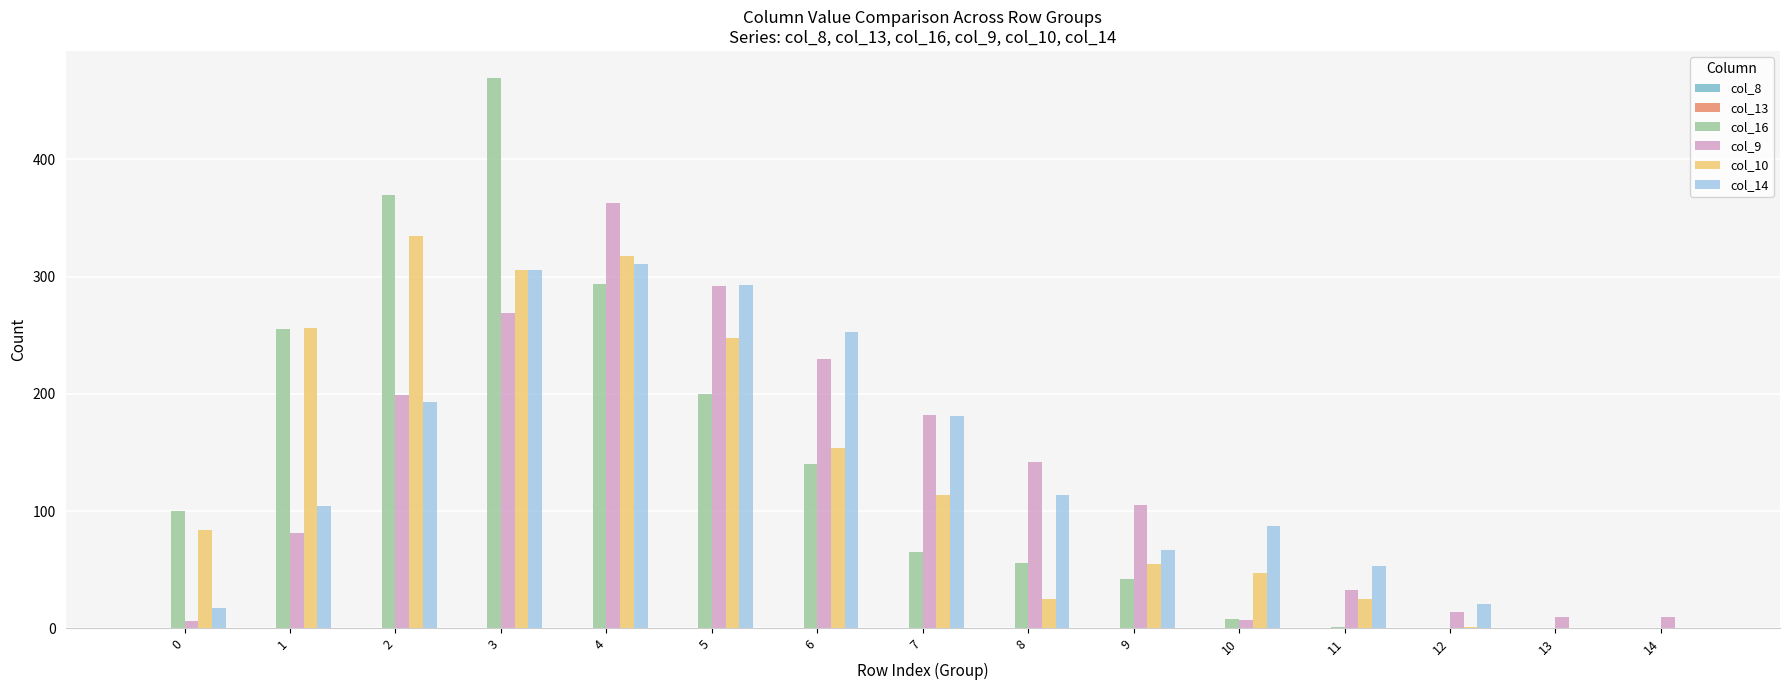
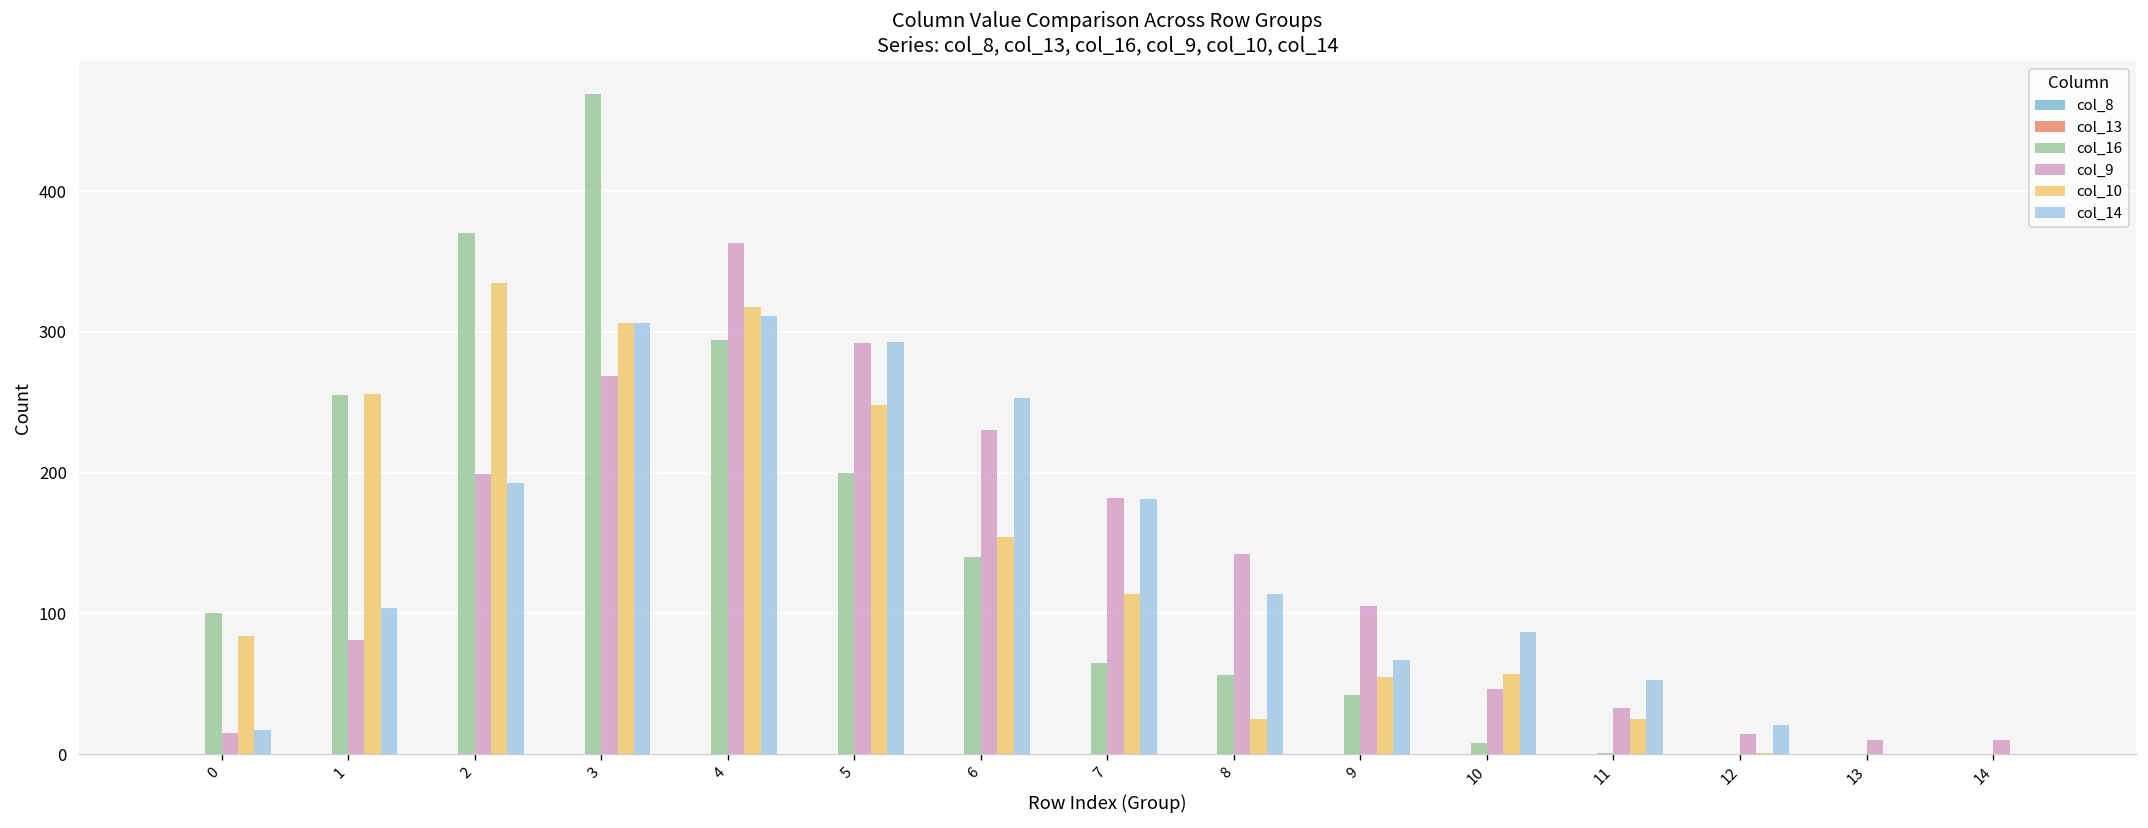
  {
    "col_13": {
      "0": 0,
      "1": 0,
      "2": 0,
      "3": 0,
      "4": 0,
      "5": 0,
      "6": 0,
      "7": 0,
      "8": 0,
      "9": 0,
      "10": 0,
      "11": 0,
      "12": 0,
      "13": 0,
      "14": 0
    },
    "col_9": {
-     "0": 6,
+     "0": 15,
      "1": 81,
      "2": 199,
      "3": 269,
      "4": 363,
      "5": 292,
      "6": 230,
      "7": 182,
      "8": 142,
      "9": 105,
-     "10": 7,
+     "10": 46,
      "11": 33,
      "12": 14,
      "13": 10,
      "14": 10
    },
    "col_10": {
      "0": 84,
      "1": 256,
      "2": 335,
      "3": 306,
      "4": 318,
      "5": 248,
      "6": 154,
      "7": 114,
      "8": 25,
      "9": 55,
-     "10": 47,
+     "10": 57,
      "11": 25,
      "13": 0,
      "14": 0
    }
  }
